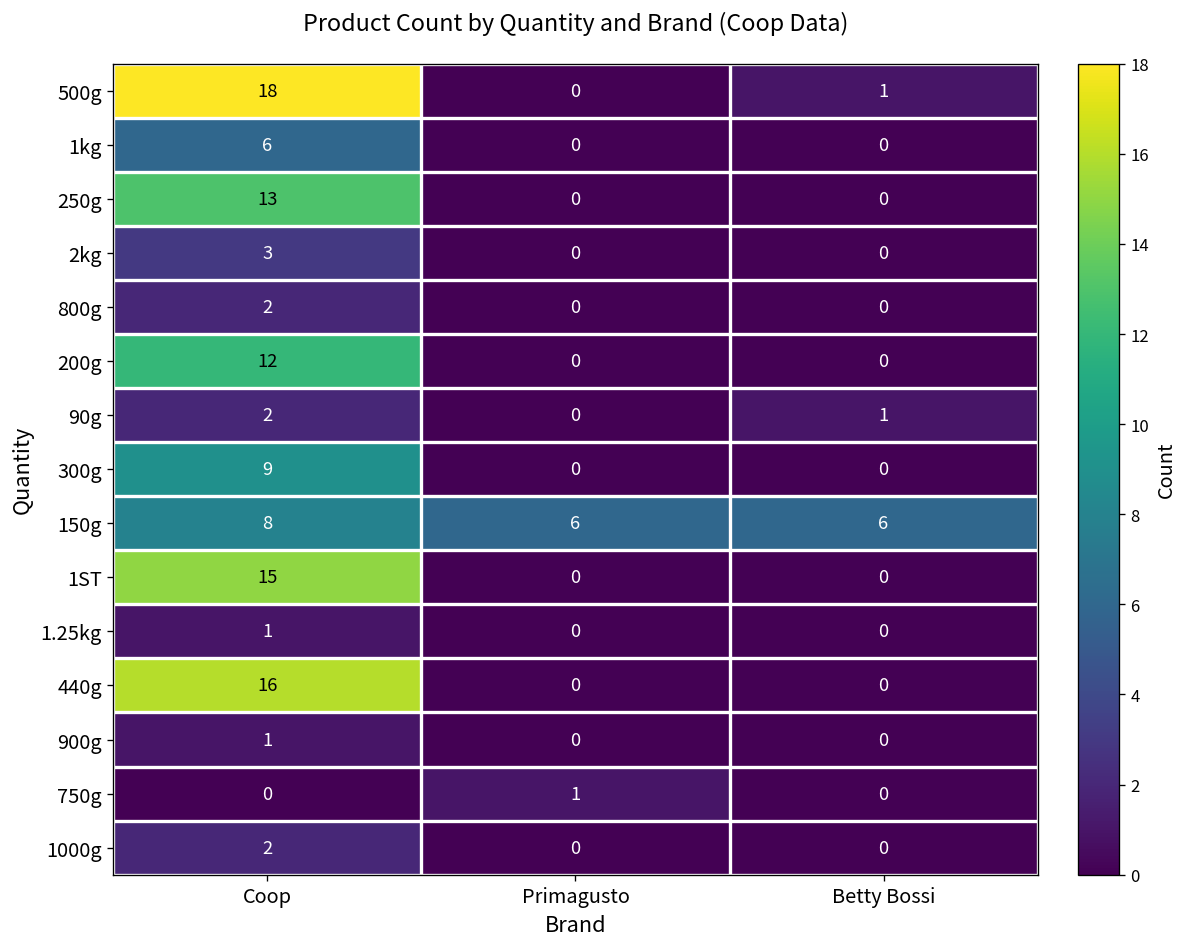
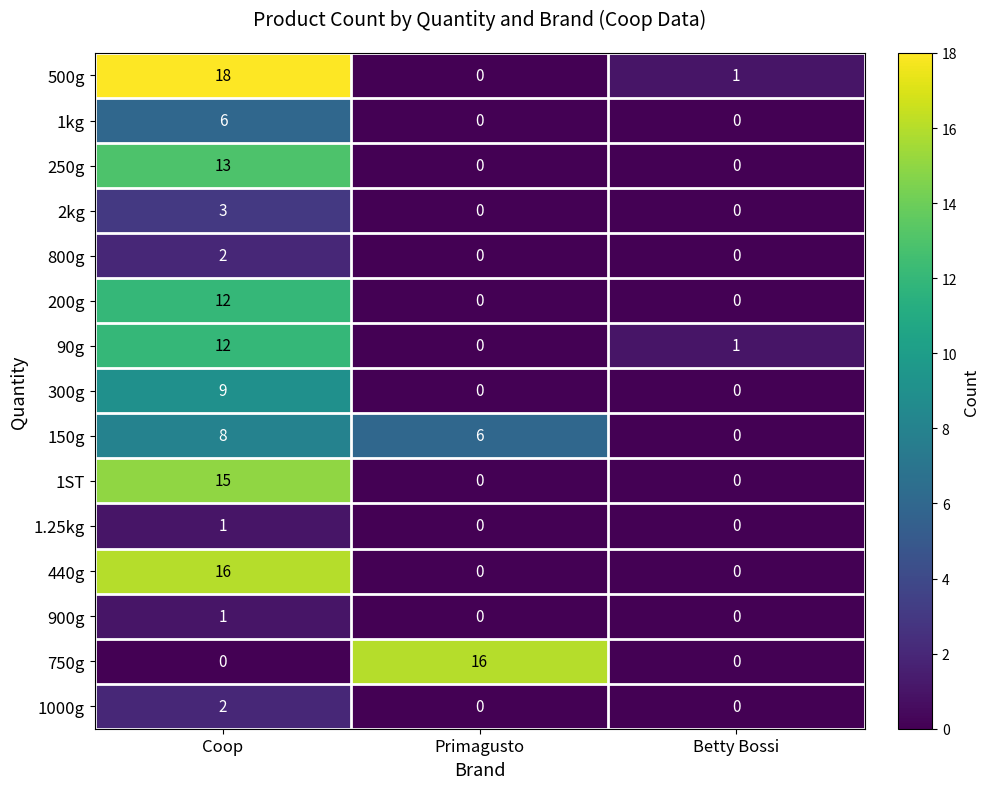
  {
    "500g": {
      "Coop": 18,
      "Primagusto": 0,
      "Betty Bossi": 1
    },
    "1kg": {
      "Coop": 6,
      "Primagusto": 0,
      "Betty Bossi": 0
    },
    "250g": {
      "Coop": 13,
      "Primagusto": 0,
      "Betty Bossi": 0
    },
    "2kg": {
      "Coop": 3,
      "Primagusto": 0,
      "Betty Bossi": 0
    },
    "800g": {
      "Coop": 2,
      "Primagusto": 0,
      "Betty Bossi": 0
    },
    "200g": {
      "Coop": 12,
      "Primagusto": 0,
      "Betty Bossi": 0
    },
    "90g": {
-     "Coop": 2,
+     "Coop": 12,
      "Primagusto": 0,
      "Betty Bossi": 1
    },
    "300g": {
      "Coop": 9,
      "Primagusto": 0,
      "Betty Bossi": 0
    },
    "150g": {
      "Coop": 8,
      "Primagusto": 6,
-     "Betty Bossi": 6
+     "Betty Bossi": 0
    },
    "1ST": {
      "Coop": 15,
      "Primagusto": 0,
      "Betty Bossi": 0
    },
    "1.25kg": {
      "Coop": 1,
      "Primagusto": 0,
      "Betty Bossi": 0
    },
    "440g": {
      "Coop": 16,
      "Primagusto": 0,
      "Betty Bossi": 0
    },
    "900g": {
      "Coop": 1,
      "Primagusto": 0,
      "Betty Bossi": 0
    },
    "750g": {
      "Coop": 0,
-     "Primagusto": 1,
+     "Primagusto": 16,
      "Betty Bossi": 0
    },
    "1000g": {
      "Coop": 2,
      "Primagusto": 0,
      "Betty Bossi": 0
    }
  }
